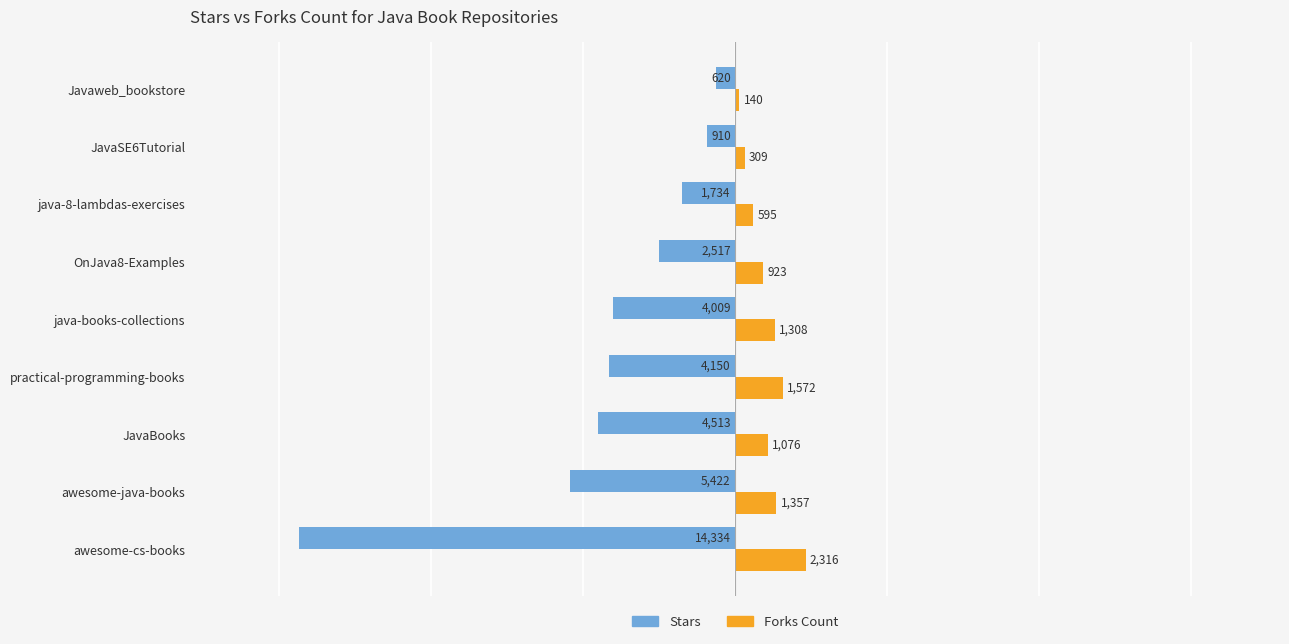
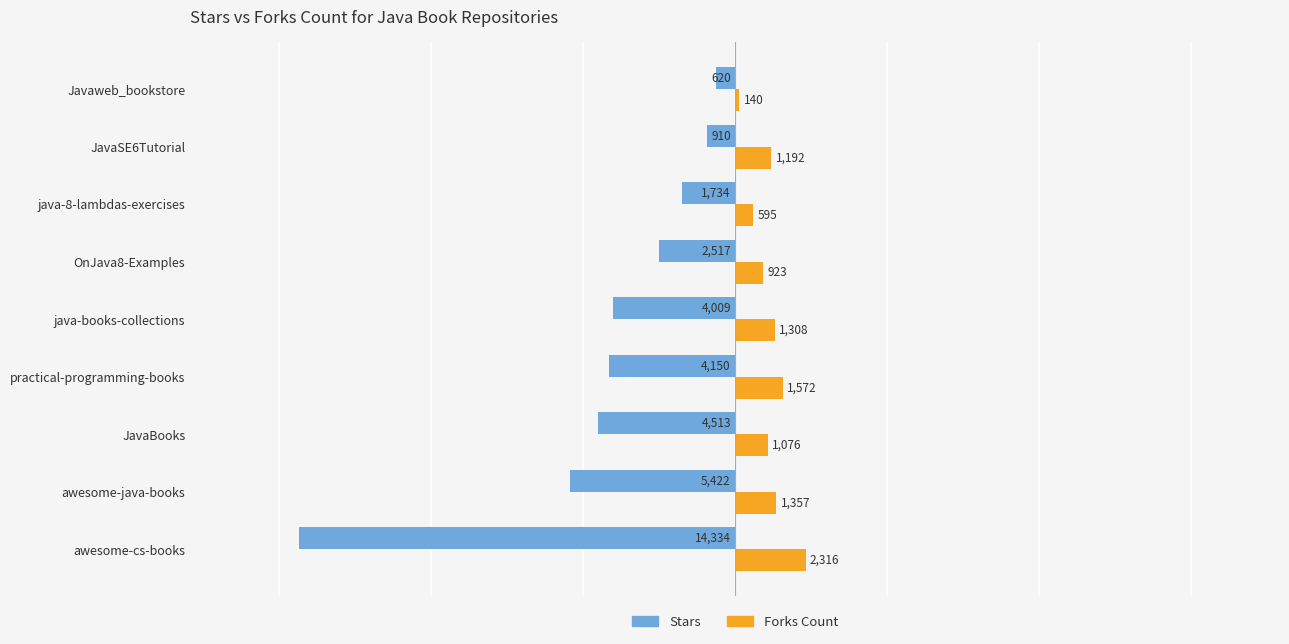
  {
    "Forks Count": {
      "Javaweb_bookstore": "140",
-     "JavaSE6Tutorial": "309",
+     "JavaSE6Tutorial": "1,192",
      "java-8-lambdas-exercises": "595",
      "OnJava8-Examples": "923",
      "java-books-collections": "1,308",
      "practical-programming-books": "1,572",
      "JavaBooks": "1,076",
      "awesome-java-books": "1,357",
      "awesome-cs-books": "2,316"
    }
  }
